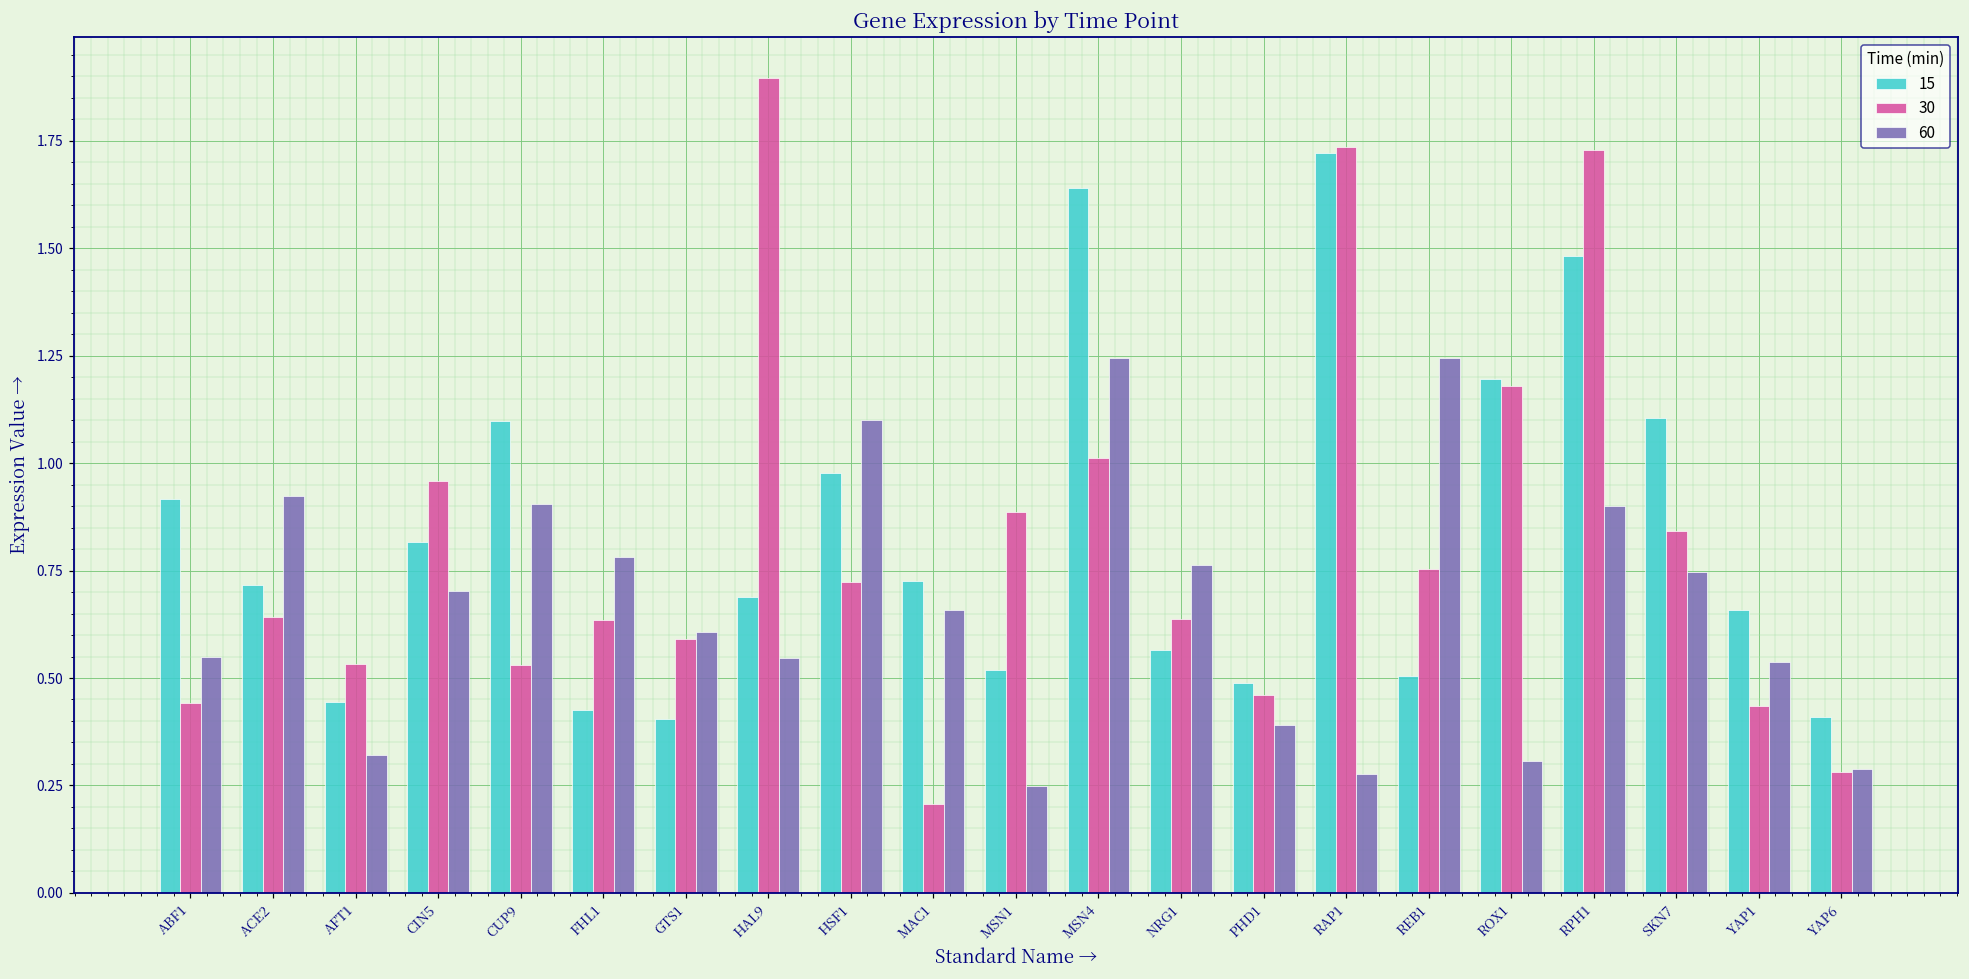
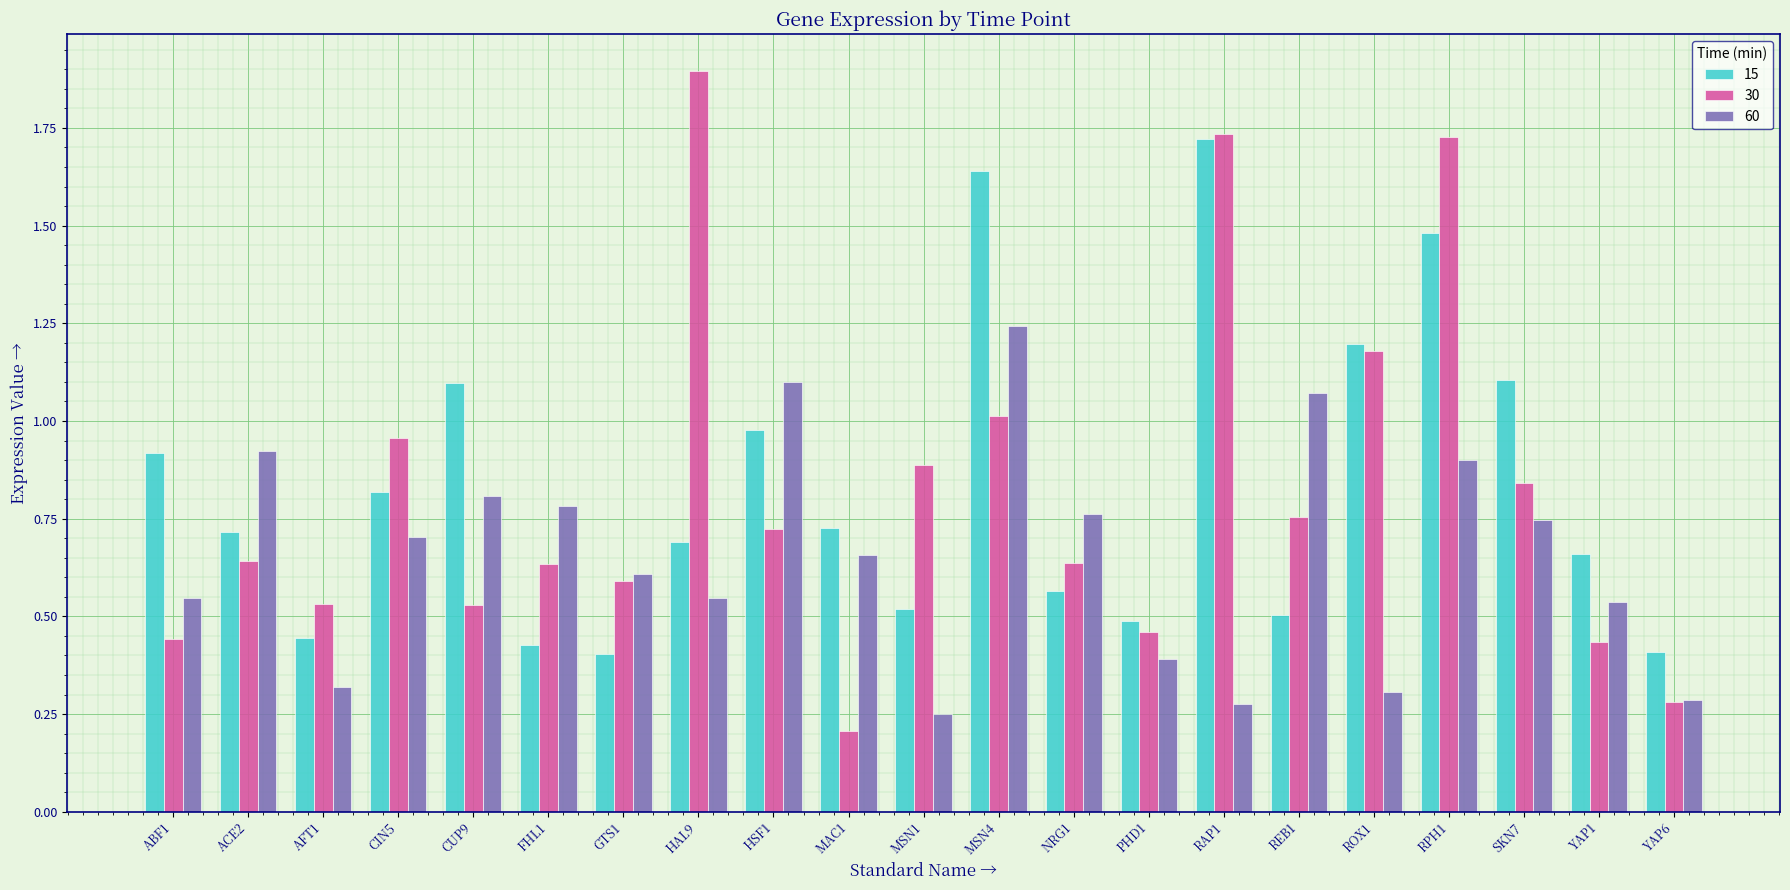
  {
    "15": {
      "ABF1": 0.92,
      "ACE2": 0.72,
      "AFT1": 0.44,
      "CIN5": 0.82,
      "CUP9": 1.10,
      "FHL1": 0.43,
      "GTS1": 0.40,
      "HAL9": 0.69,
      "HSF1": 0.98,
      "MAC1": 0.73,
      "MSN1": 0.52,
      "MSN4": 1.64,
      "NRG1": 0.56,
      "PHD1": 0.49,
      "RAP1": 1.72,
      "REB1": 0.50,
      "ROX1": 1.20,
      "RPH1": 1.48,
      "SKN7": 1.11,
      "YAP1": 0.66,
      "YAP6": 0.41
    },
    "30": {
      "ABF1": 0.44,
      "ACE2": 0.64,
      "AFT1": 0.53,
      "CIN5": 0.96,
      "CUP9": 0.53,
      "FHL1": 0.63,
      "GTS1": 0.59,
      "HAL9": 1.90,
      "HSF1": 0.72,
      "MAC1": 0.21,
      "MSN1": 0.89,
      "MSN4": 1.01,
      "NRG1": 0.64,
      "PHD1": 0.46,
      "RAP1": 1.73,
      "REB1": 0.75,
      "ROX1": 1.18,
      "RPH1": 1.73,
      "SKN7": 0.84,
      "YAP1": 0.43,
      "YAP6": 0.28
    },
    "60": {
      "ABF1": 0.55,
      "ACE2": 0.92,
      "AFT1": 0.32,
      "CIN5": 0.70,
-     "CUP9": 0.91,
+     "CUP9": 0.81,
      "FHL1": 0.78,
      "GTS1": 0.61,
      "HAL9": 0.55,
      "HSF1": 1.10,
      "MAC1": 0.66,
      "MSN1": 0.25,
      "MSN4": 1.24,
      "NRG1": 0.76,
      "PHD1": 0.39,
      "RAP1": 0.28,
-     "REB1": 1.24,
+     "REB1": 1.07,
      "ROX1": 0.31,
      "RPH1": 0.90,
      "SKN7": 0.75,
      "YAP1": 0.54,
      "YAP6": 0.29
    }
  }
